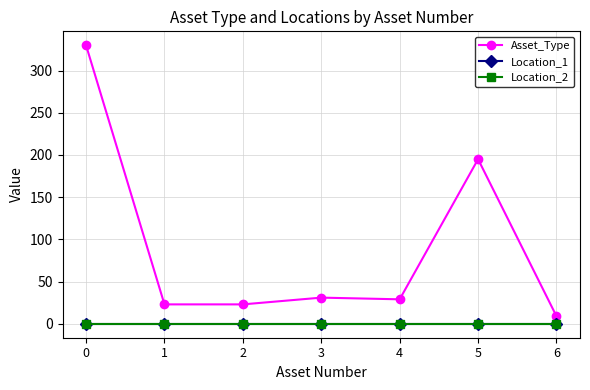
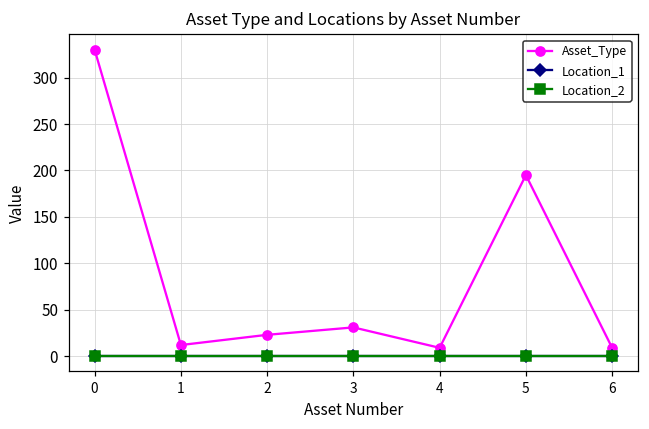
  {
    "Asset_Type": {
      "0": 330,
-     "1": 20,
+     "1": 10,
      "2": 20,
      "3": 30,
-     "4": 30,
+     "4": 10,
      "5": 200,
      "6": 10
    },
    "Location_2": {
      "0": 0,
      "1": 0,
      "2": 0,
      "3": 0,
      "4": 0,
      "5": 0,
      "6": 0
    }
  }
